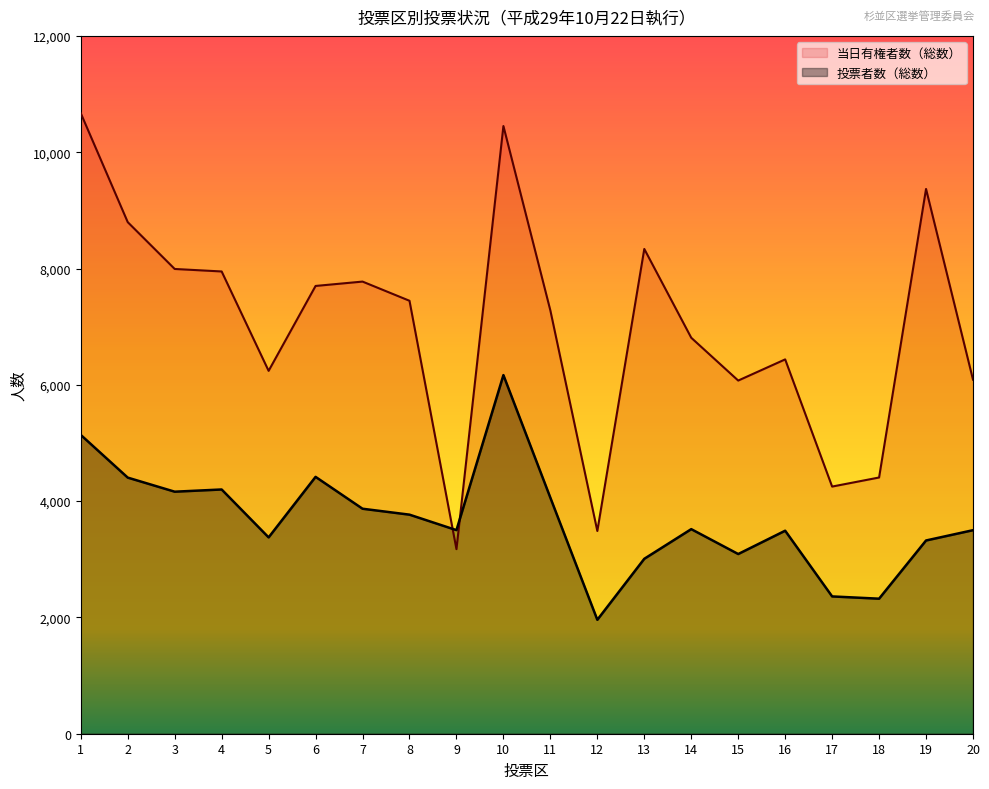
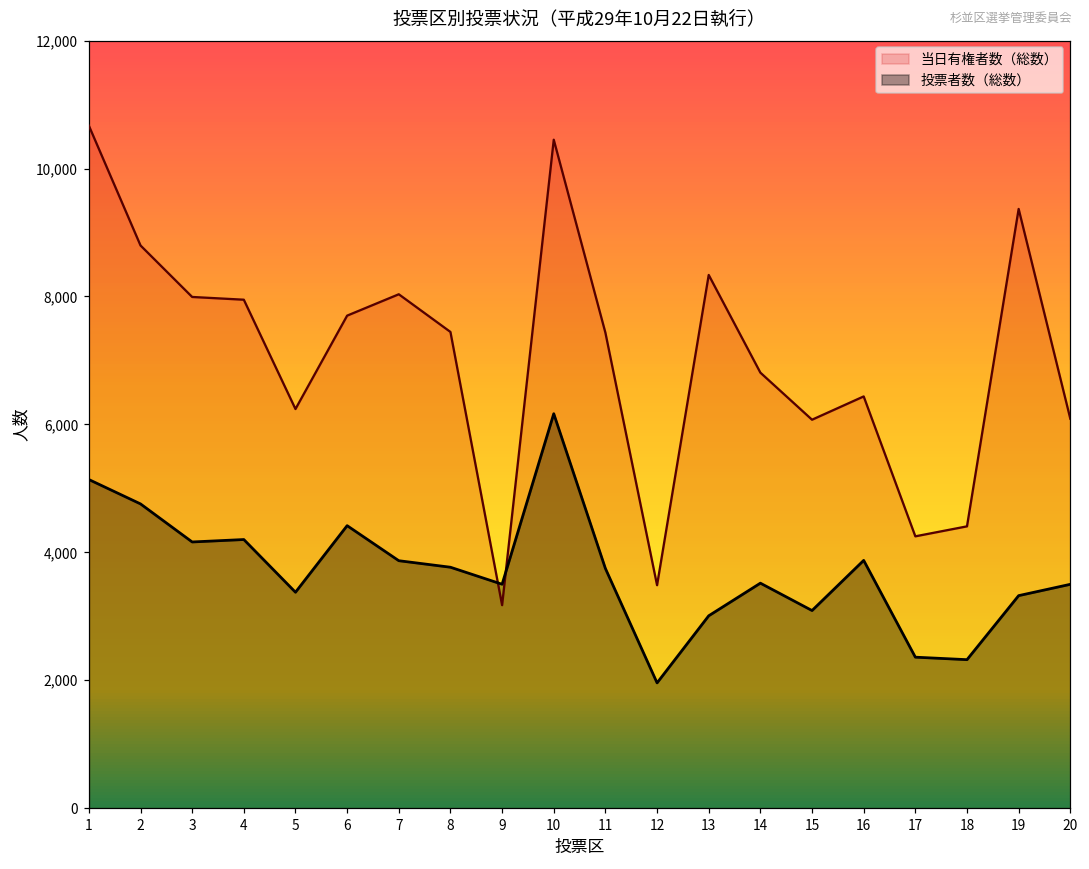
  {
    "当日有権者数（総数）": {
      "1": "10,700",
      "2": "8,800",
      "3": "8,000",
      "4": "7,900",
      "5": "6,200",
      "6": "7,700",
-     "7": "7,800",
+     "7": "8,000",
      "8": "7,400",
      "9": "3,200",
      "10": "10,500",
-     "11": "7,300",
+     "11": "7,400",
      "12": "3,500",
      "13": "8,300",
      "14": "6,800",
      "15": "6,100",
      "16": "6,400",
      "17": "4,300",
      "18": "4,400",
      "19": "9,400",
      "20": "6,100"
    },
    "投票者数（総数）": {
      "1": "5,100",
-     "2": "4,400",
+     "2": "4,800",
      "3": "4,200",
      "4": "4,200",
      "5": "3,400",
      "6": "4,400",
      "7": "3,900",
      "8": "3,800",
      "9": "3,500",
      "10": "6,200",
-     "11": "4,100",
+     "11": "3,700",
      "12": "2,000",
      "13": "3,000",
      "14": "3,500",
      "15": "3,100",
-     "16": "3,500",
+     "16": "3,900",
      "17": "2,400",
      "18": "2,300",
      "19": "3,300",
      "20": "3,500"
    }
  }
